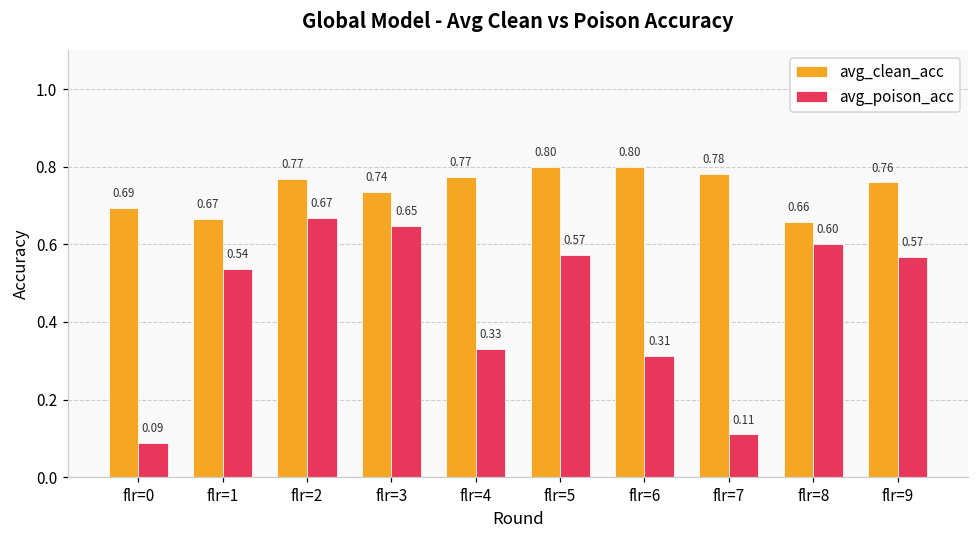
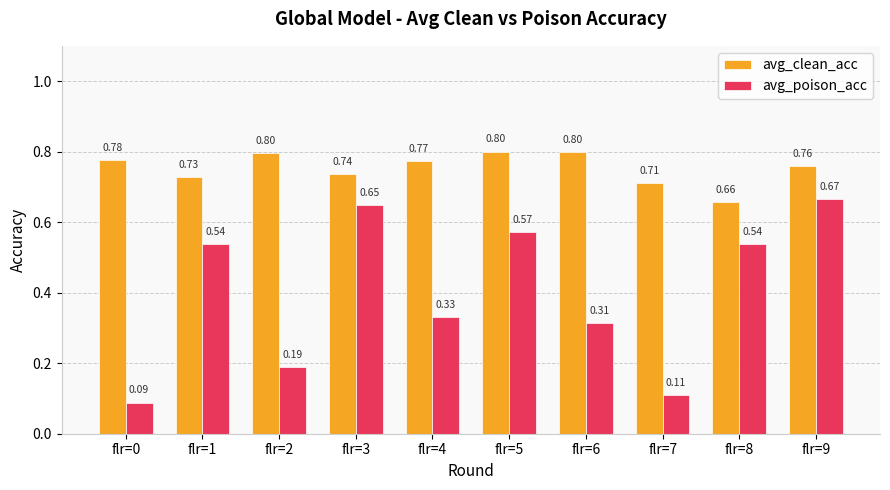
  {
    "avg_clean_acc": {
-     "flr=0": 0.69,
-     "flr=1": 0.67,
-     "flr=2": 0.77,
+     "flr=0": 0.78,
+     "flr=1": 0.73,
+     "flr=2": 0.80,
      "flr=3": 0.74,
      "flr=4": 0.77,
      "flr=5": 0.80,
      "flr=6": 0.80,
-     "flr=7": 0.78,
+     "flr=7": 0.71,
      "flr=8": 0.66,
      "flr=9": 0.76
    },
    "avg_poison_acc": {
      "flr=0": 0.09,
      "flr=1": 0.54,
-     "flr=2": 0.67,
+     "flr=2": 0.19,
      "flr=3": 0.65,
      "flr=4": 0.33,
      "flr=5": 0.57,
      "flr=6": 0.31,
      "flr=7": 0.11,
-     "flr=8": 0.60,
-     "flr=9": 0.57
+     "flr=8": 0.54,
+     "flr=9": 0.67
    }
  }
